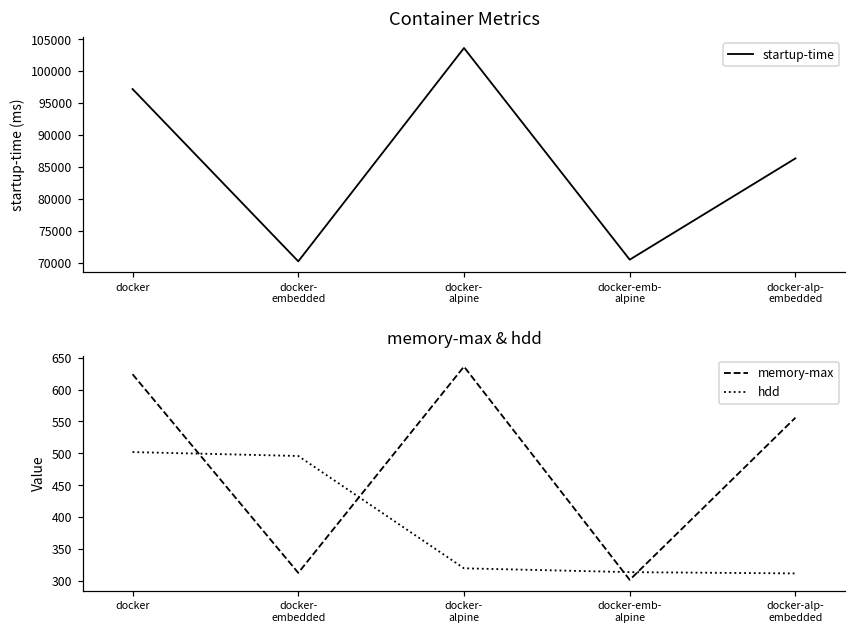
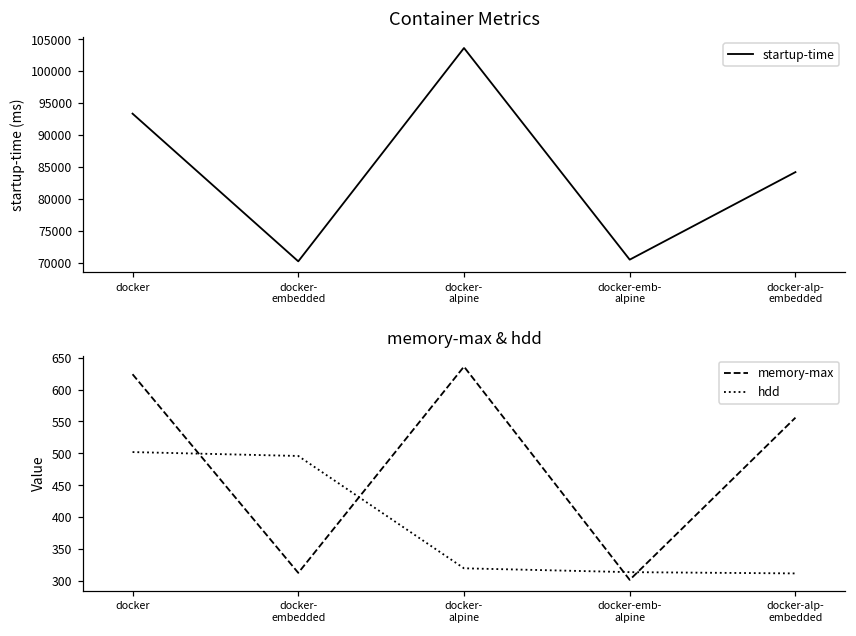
  {
    "Container Metrics": {
-     "docker": 97000,
+     "docker": 93000,
      "docker- embedded": 70000,
      "docker- alpine": 104000,
      "docker-emb- alpine": 70000,
-     "docker-alp- embedded": 86000
+     "docker-alp- embedded": 84000
    }
  }
